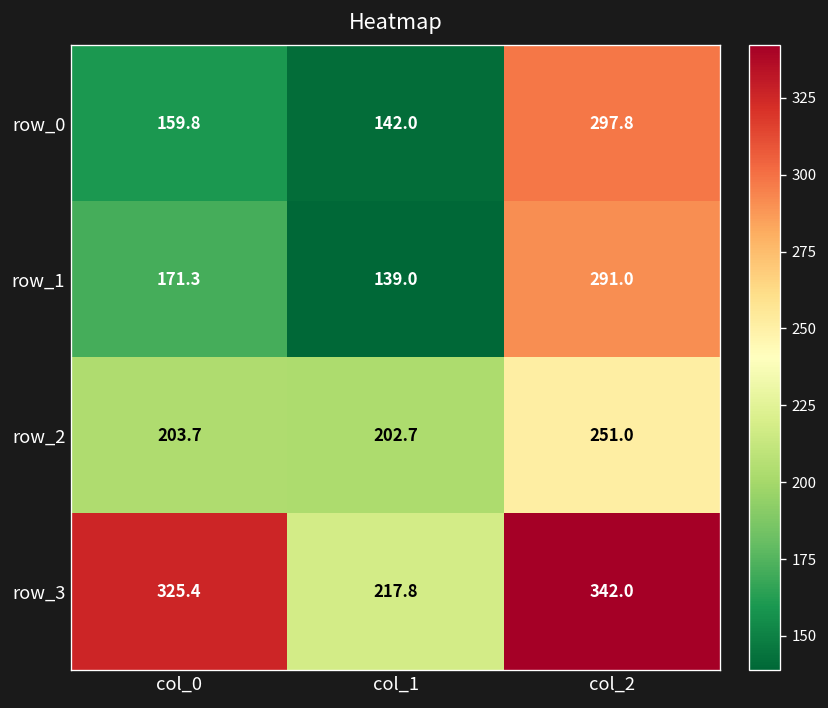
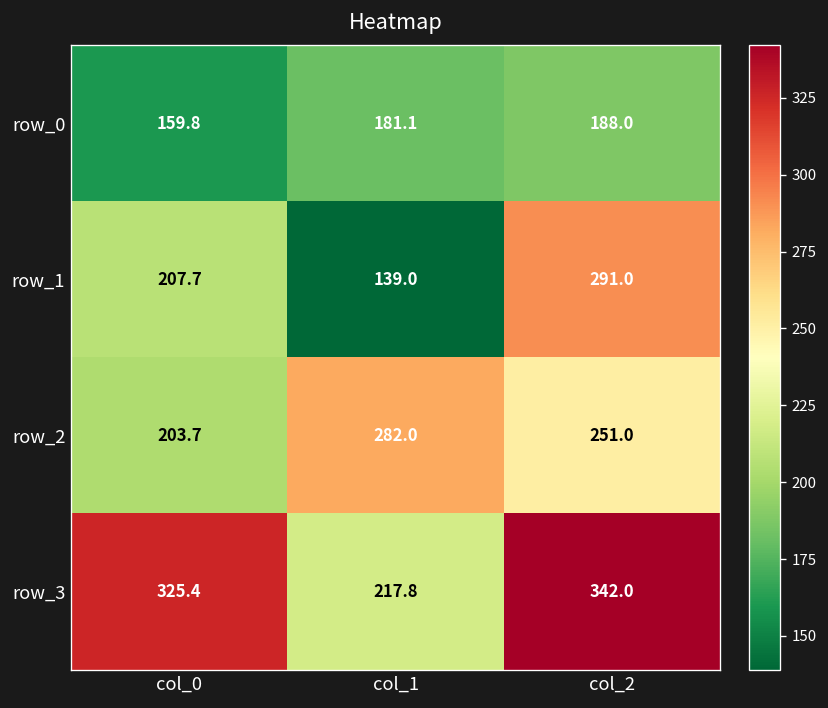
  {
    "row_0": {
      "col_0": 159.8,
-     "col_1": 142.0,
-     "col_2": 297.8
+     "col_1": 181.1,
+     "col_2": 188.0
    },
    "row_1": {
-     "col_0": 171.3,
+     "col_0": 207.7,
      "col_1": 139.0,
      "col_2": 291.0
    },
    "row_2": {
      "col_0": 203.7,
-     "col_1": 202.7,
+     "col_1": 282.0,
      "col_2": 251.0
    },
    "row_3": {
      "col_0": 325.4,
      "col_1": 217.8,
      "col_2": 342.0
    }
  }
